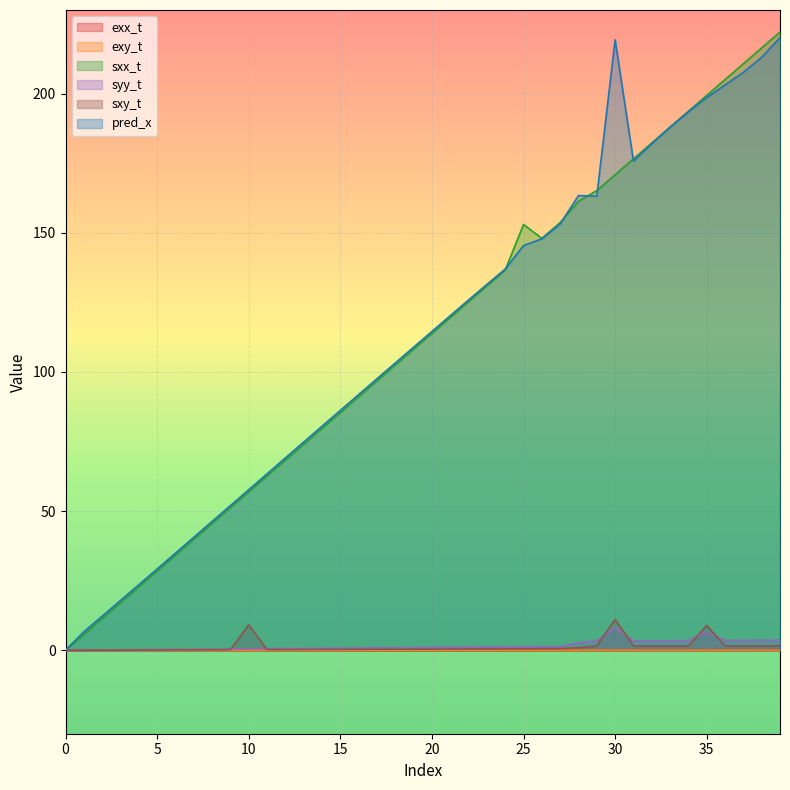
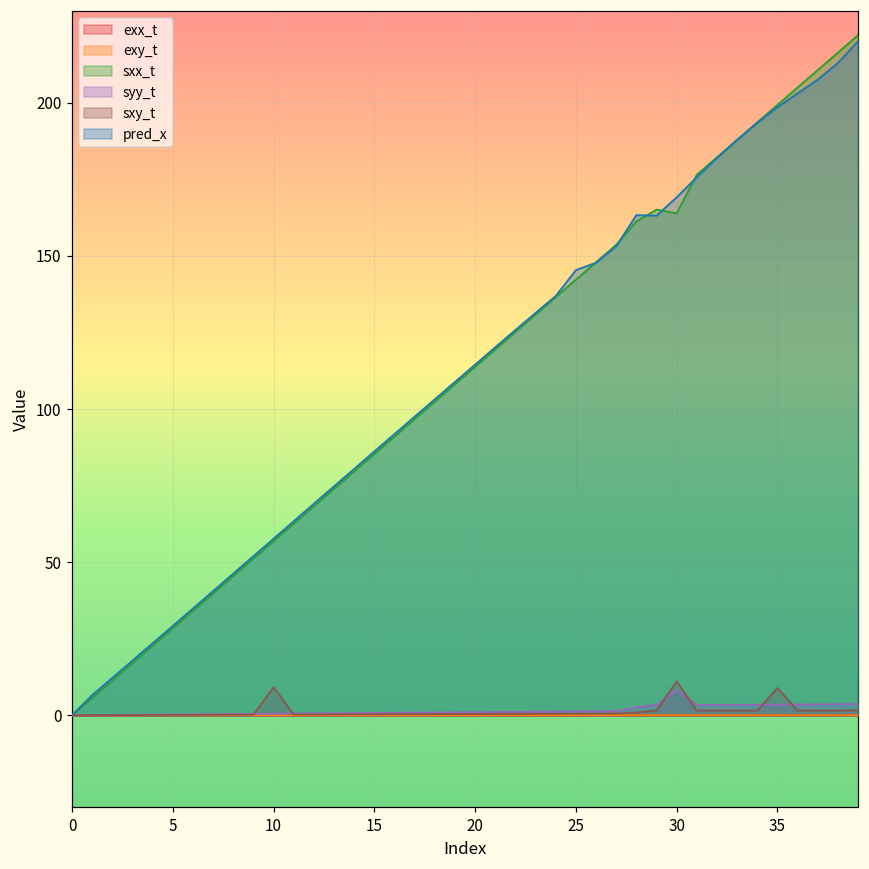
  {
    "exy_t": {
      "30": 0,
      "35": 0
    },
    "sxx_t": {
-     "25": 153,
-     "30": 171
+     "25": 142,
+     "30": 164
    },
    "syy_t": {
      "30": 8,
-     "35": 6
+     "35": 3
    },
    "sxy_t": {
      "10": 9,
      "30": 11,
      "35": 9
    },
    "pred_x": {
      "25": 145,
-     "30": 219
+     "30": 169
    }
  }
